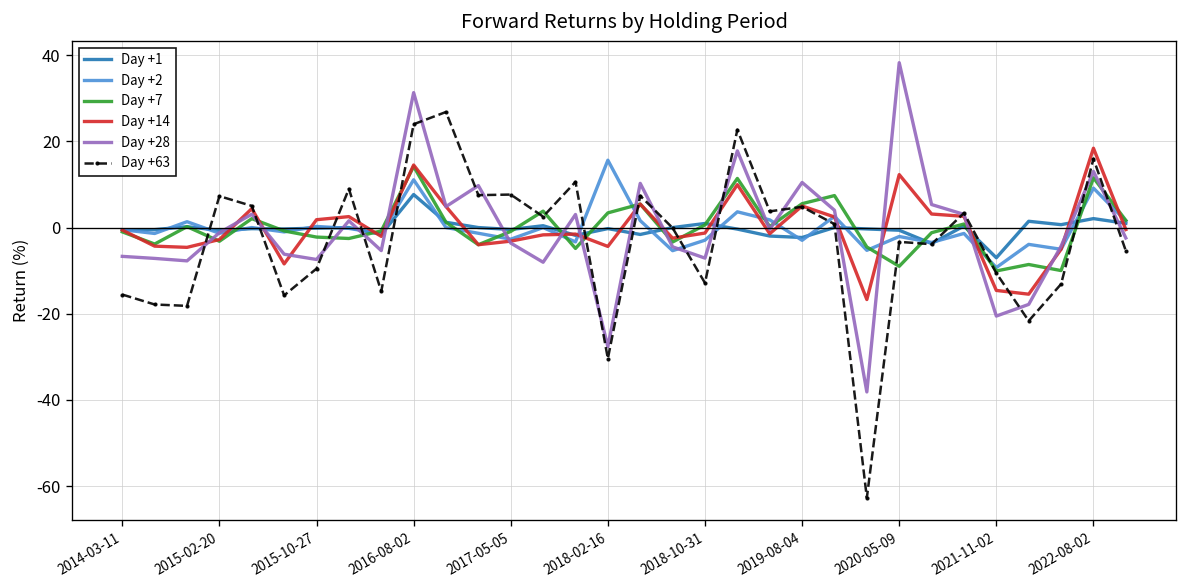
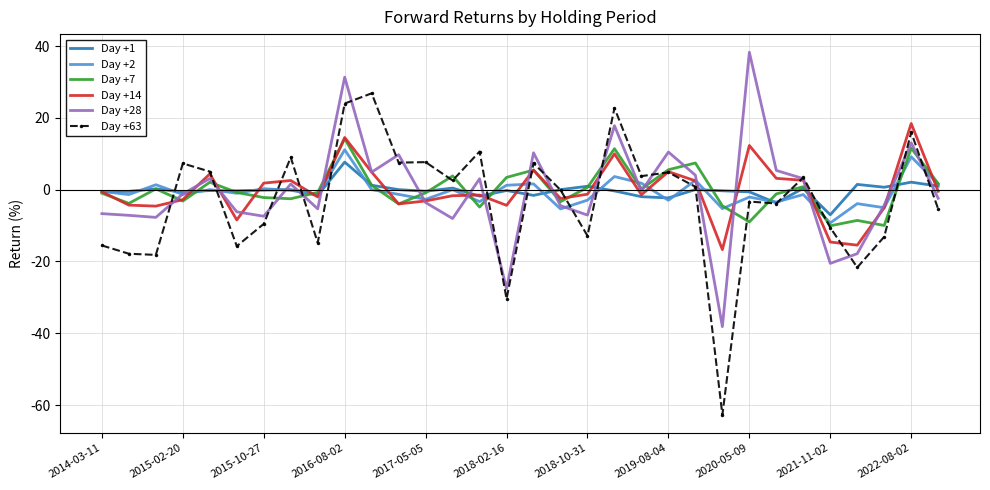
  {
    "Day +1": {
      "2016-08-02": 8,
      "2018-02-16": 0,
      "2020-05-09": -1,
      "2021-11-02": -7,
      "2022-08-02": 2
    },
    "Day +2": {
      "2016-08-02": 11,
-     "2018-02-16": 16,
+     "2018-02-16": 1,
      "2018-10-31": -3,
      "2020-05-09": -2,
      "2021-11-02": -9,
      "2022-08-02": 9
    },
    "Day +7": {
      "2015-10-27": -2,
      "2018-02-16": 3,
      "2020-05-09": -9,
      "2022-08-02": 12
    },
    "Day +14": {
      "2015-10-27": 2,
      "2018-02-16": -4,
      "2018-10-31": -1,
      "2020-05-09": 12,
      "2021-11-02": -15,
      "2022-08-02": 18
    },
    "Day +28": {
      "2014-03-11": -7,
      "2015-10-27": -7,
      "2016-08-02": 31,
      "2018-02-16": -28,
      "2018-10-31": -7,
      "2019-08-04": 10,
      "2020-05-09": 38,
      "2021-11-02": -21,
      "2022-08-02": 13
    },
    "Day +63": {
      "2014-03-11": -16,
      "2015-02-20": 7,
      "2015-10-27": -10,
      "2016-08-02": 24,
      "2017-05-05": 8,
      "2018-02-16": -30,
      "2018-10-31": -13,
      "2020-05-09": -3,
      "2022-08-02": 16
    }
  }
